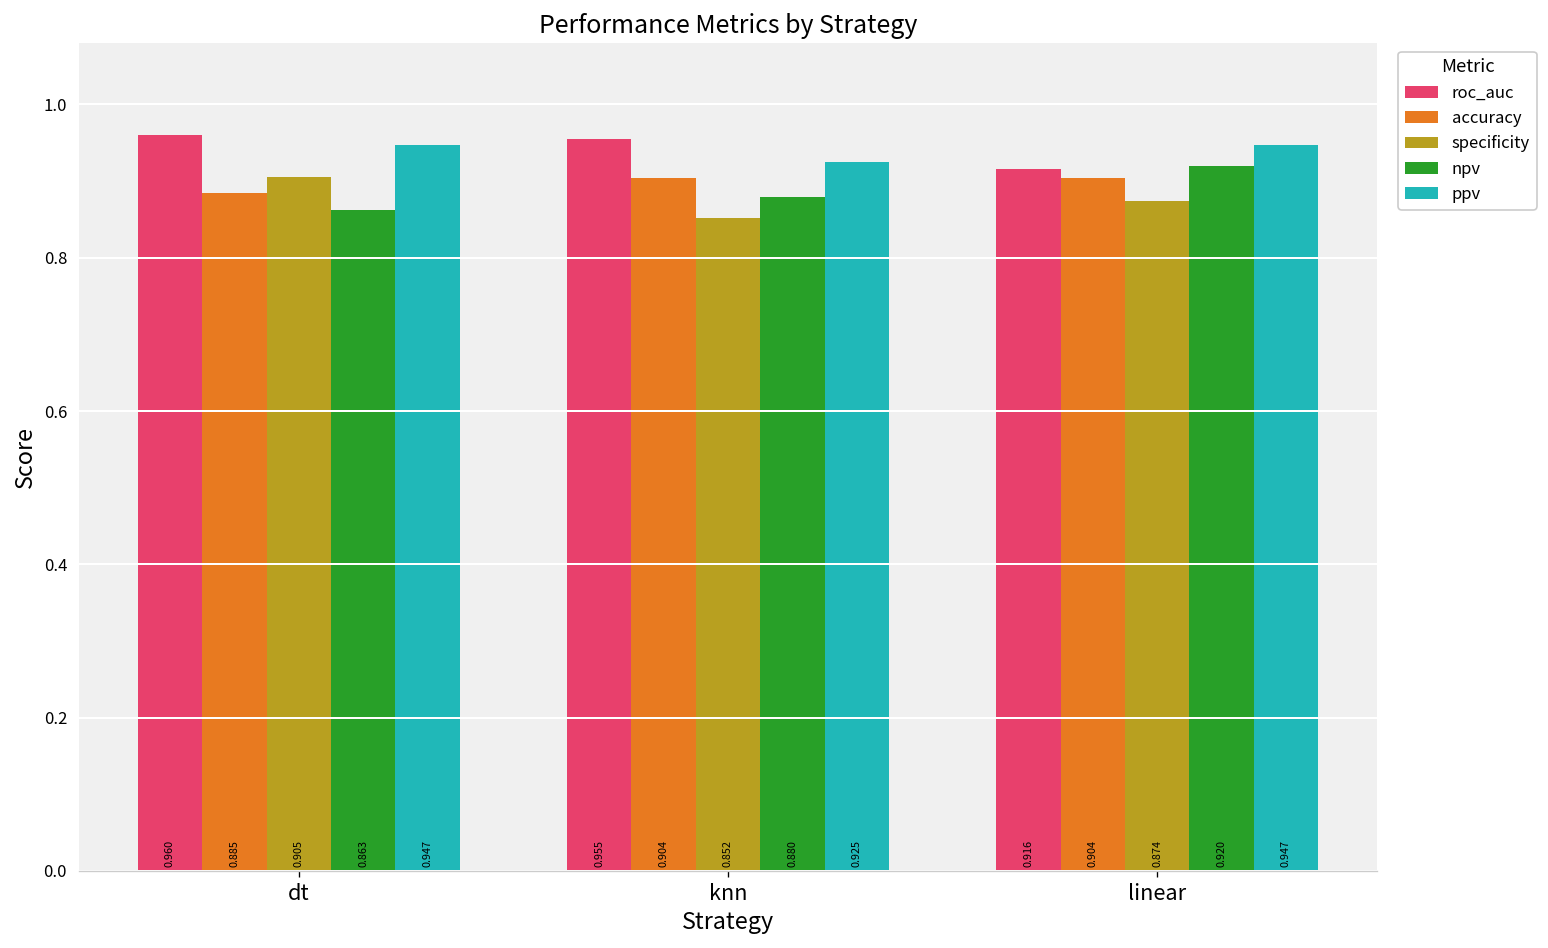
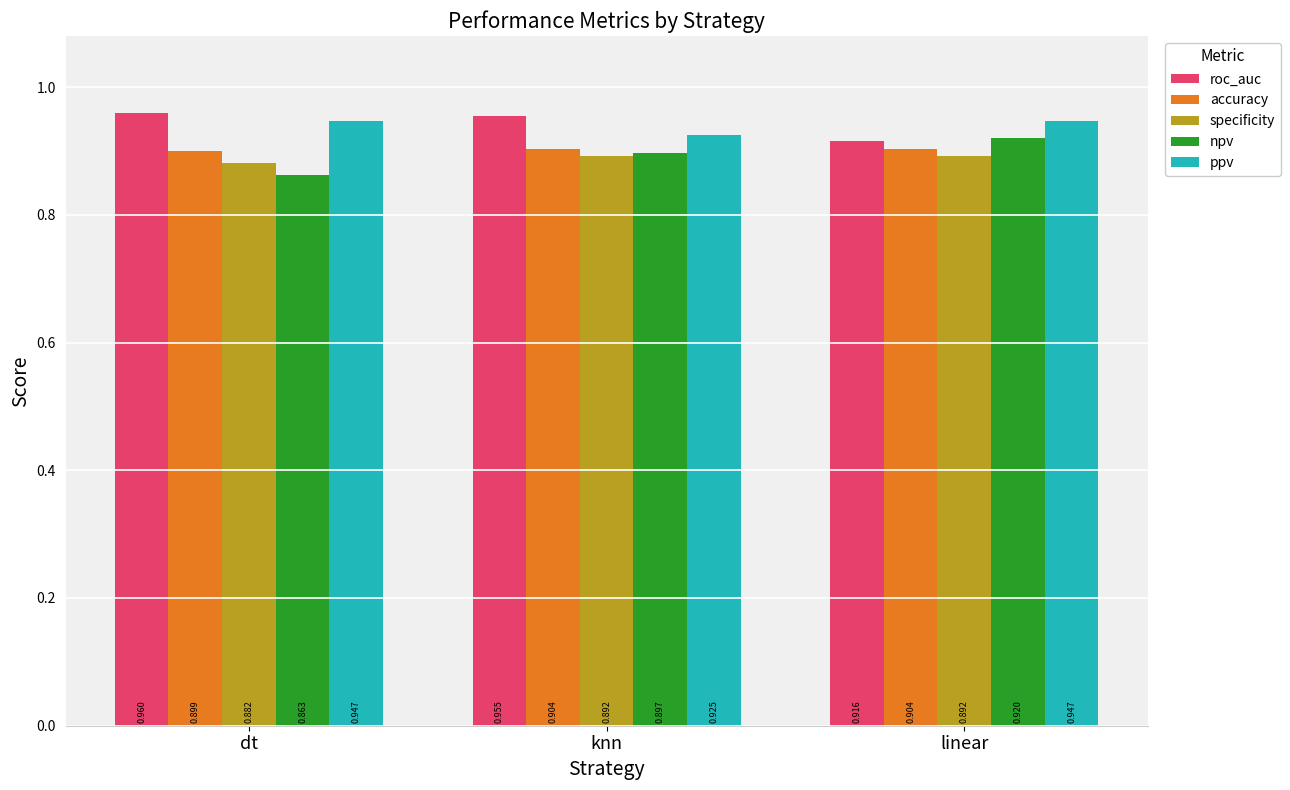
  {
    "roc_auc": {
      "dt": 0.960,
      "knn": 0.955,
      "linear": 0.916
    },
    "accuracy": {
-     "dt": 0.885,
+     "dt": 0.899,
      "knn": 0.904,
      "linear": 0.904
    },
    "specificity": {
-     "dt": 0.905,
-     "knn": 0.852,
-     "linear": 0.874
+     "dt": 0.882,
+     "knn": 0.892,
+     "linear": 0.892
    },
    "npv": {
      "dt": 0.863,
-     "knn": 0.880,
+     "knn": 0.897,
      "linear": 0.920
    },
    "ppv": {
      "dt": 0.947,
      "knn": 0.925,
      "linear": 0.947
    }
  }
